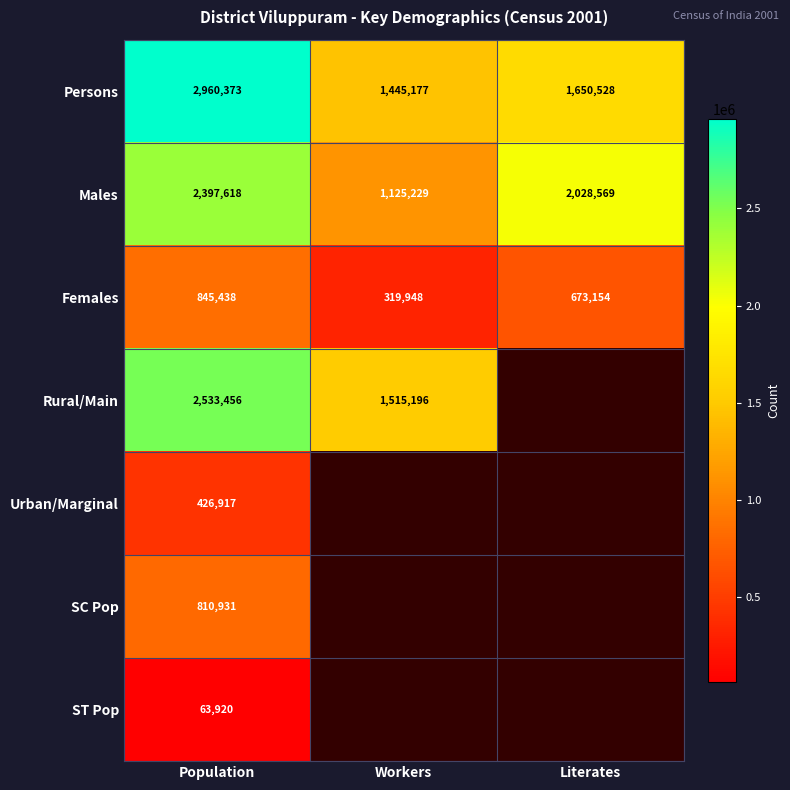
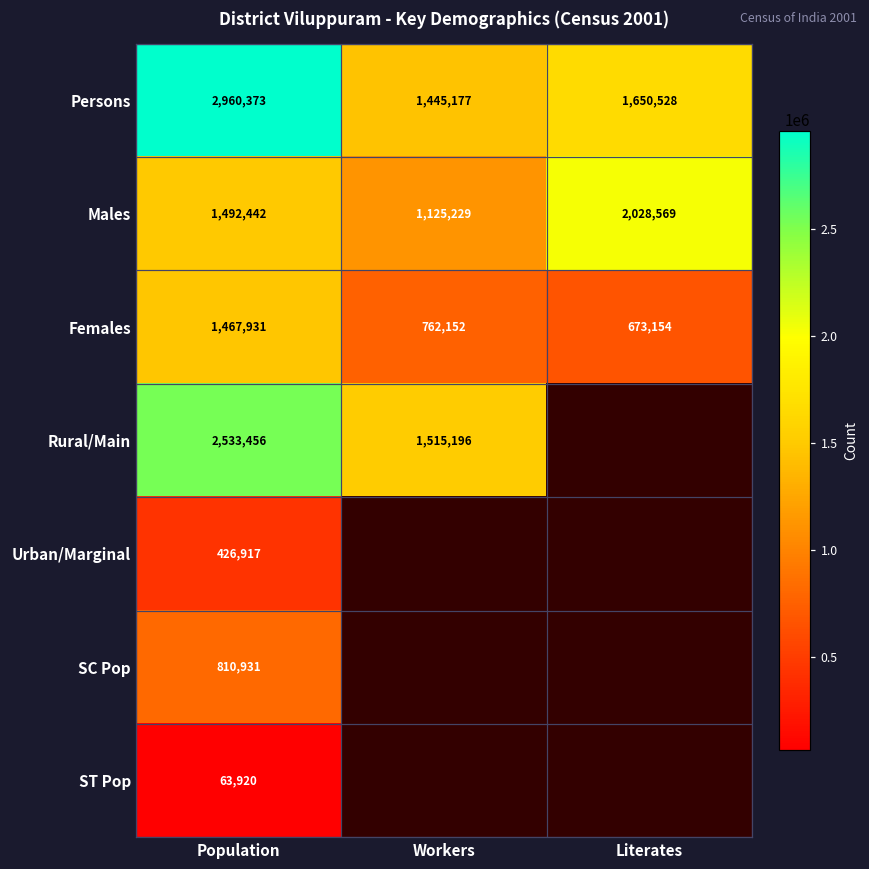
  {
    "Persons": {
      "Population": "2,960,373",
      "Workers": "1,445,177",
      "Literates": "1,650,528"
    },
    "Males": {
-     "Population": "2,397,618",
+     "Population": "1,492,442",
      "Workers": "1,125,229",
      "Literates": "2,028,569"
    },
    "Females": {
-     "Population": "845,438",
-     "Workers": "319,948",
+     "Population": "1,467,931",
+     "Workers": "762,152",
      "Literates": "673,154"
    },
    "Rural/Main": {
      "Population": "2,533,456",
      "Workers": "1,515,196"
    },
    "Urban/Marginal": {
      "Population": "426,917"
    },
    "SC Pop": {
      "Population": "810,931"
    },
    "ST Pop": {
      "Population": "63,920"
    }
  }
